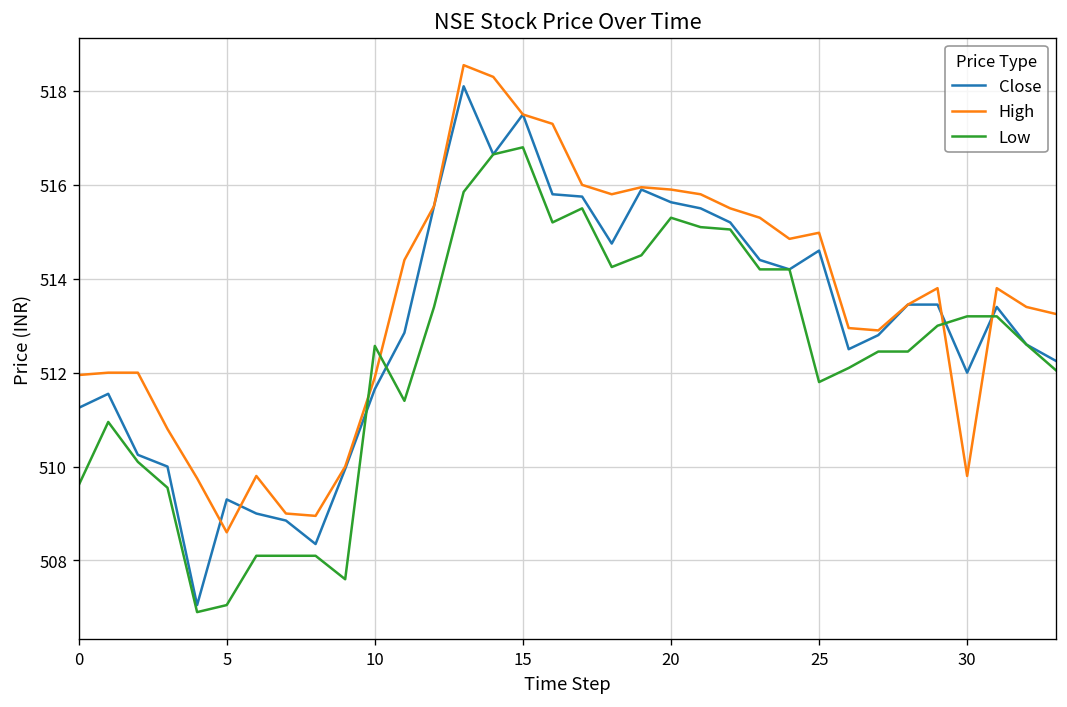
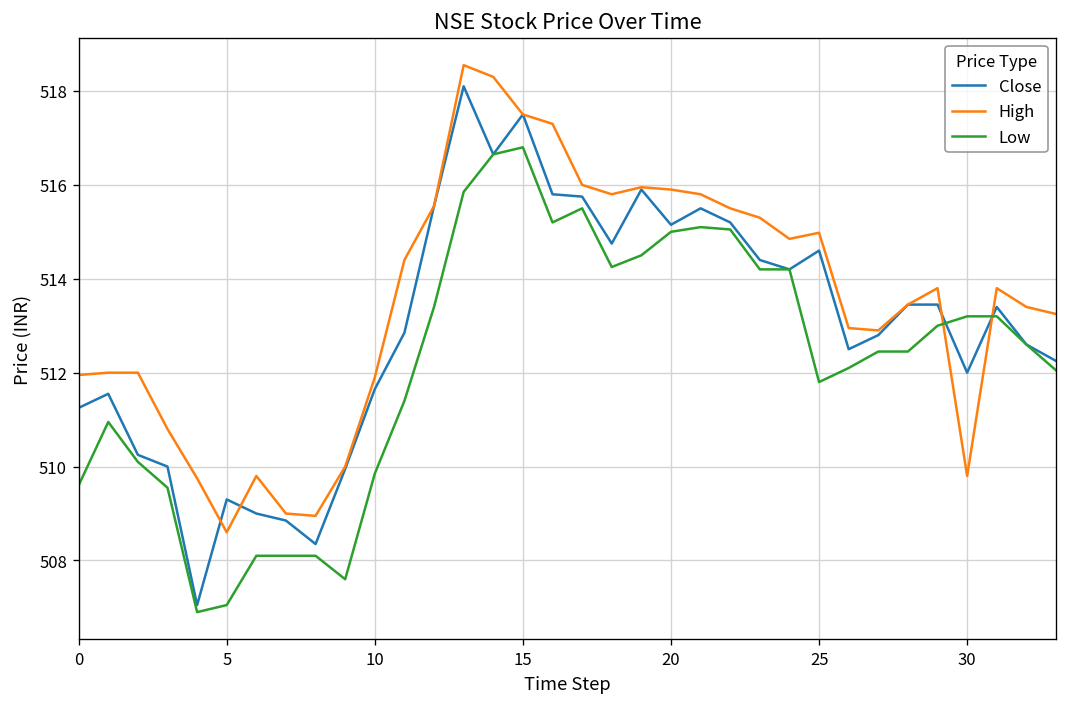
  {
    "Close": {
      "0": 511.3,
      "5": 509.3,
      "10": 511.7,
-     "20": 515.6,
+     "20": 515.2,
      "25": 514.6,
      "30": 512.0
    },
    "High": {
      "0": 512.0,
      "5": 508.6,
      "10": 511.9,
      "20": 515.9,
      "25": 515.0,
      "30": 509.8
    },
    "Low": {
      "0": 509.6,
      "5": 507.1,
-     "10": 512.6,
+     "10": 509.9,
      "15": 516.8,
-     "20": 515.3,
+     "20": 515.0,
      "25": 511.8,
      "30": 513.2
    }
  }
